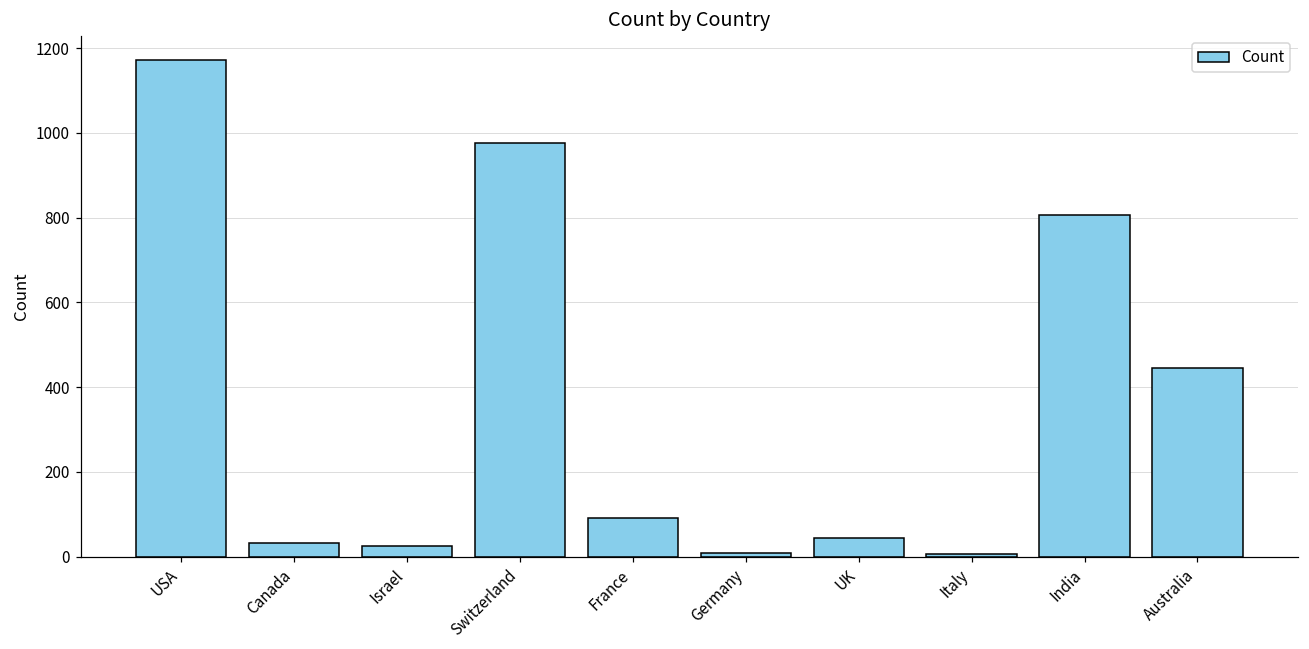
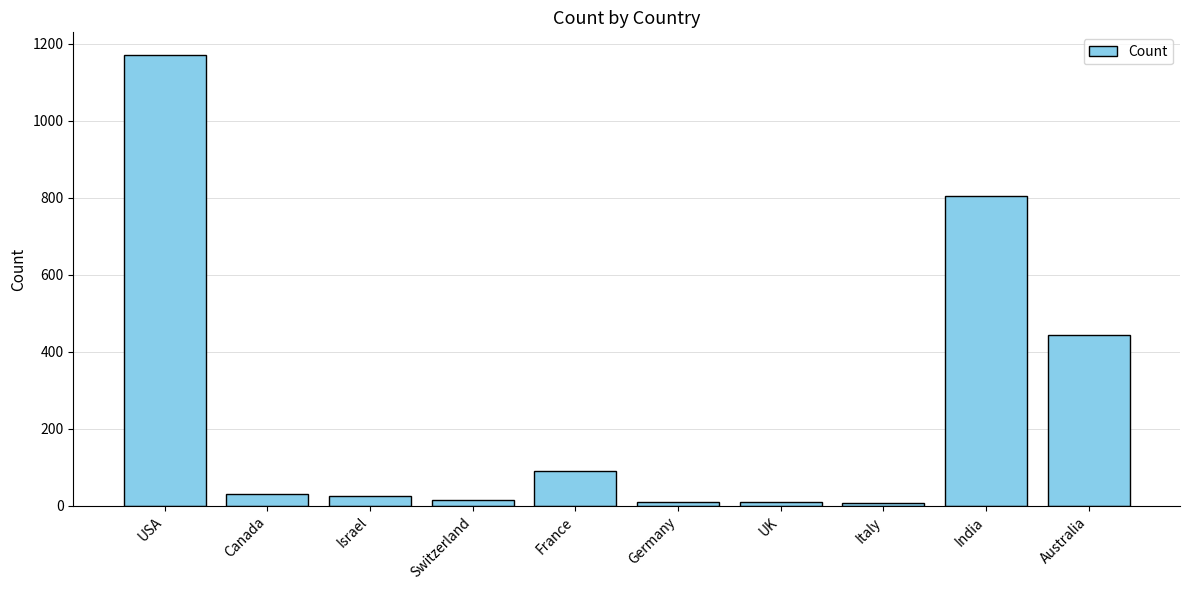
  {
    "USA": 1170,
    "Canada": 30,
    "Israel": 30,
-   "Switzerland": 980,
+   "Switzerland": 20,
    "France": 90,
    "Germany": 10,
-   "UK": 40,
+   "UK": 10,
    "Italy": 10,
    "India": 810,
    "Australia": 450
  }
